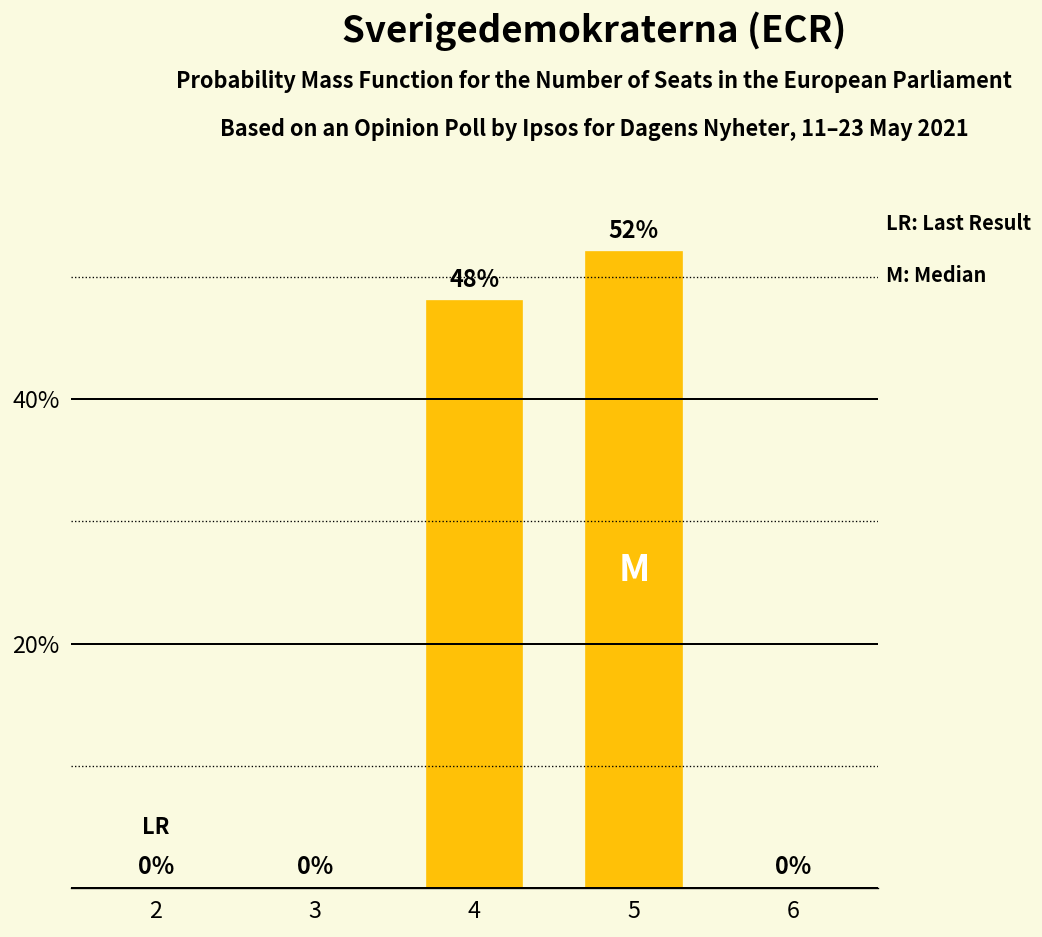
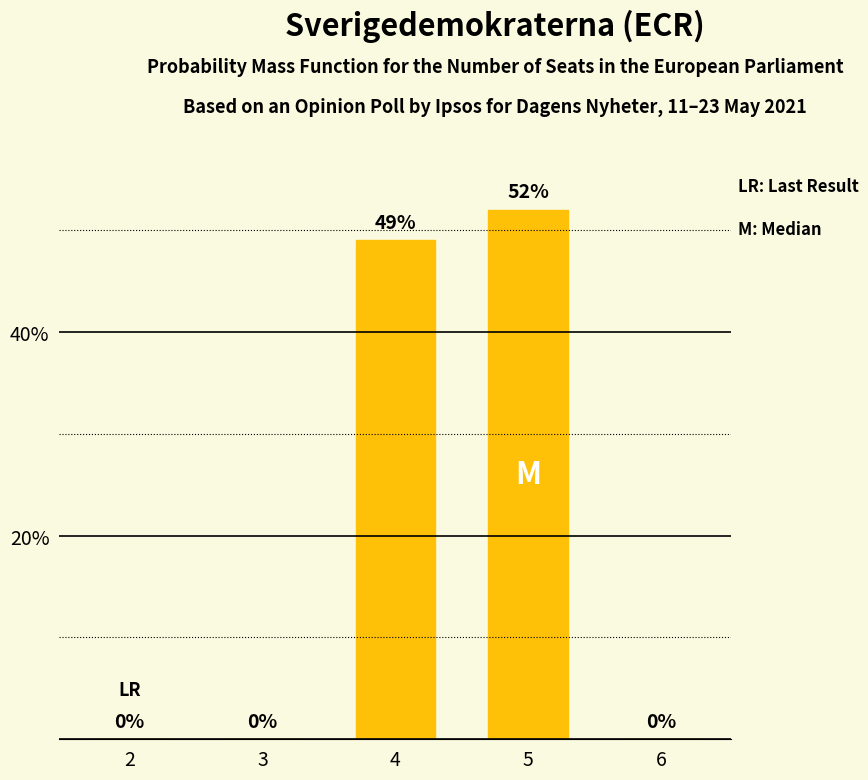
  {
    "2": "0%",
    "3": "0%",
-   "4": "48%",
+   "4": "49%",
    "5": "52%",
    "6": "0%"
  }
